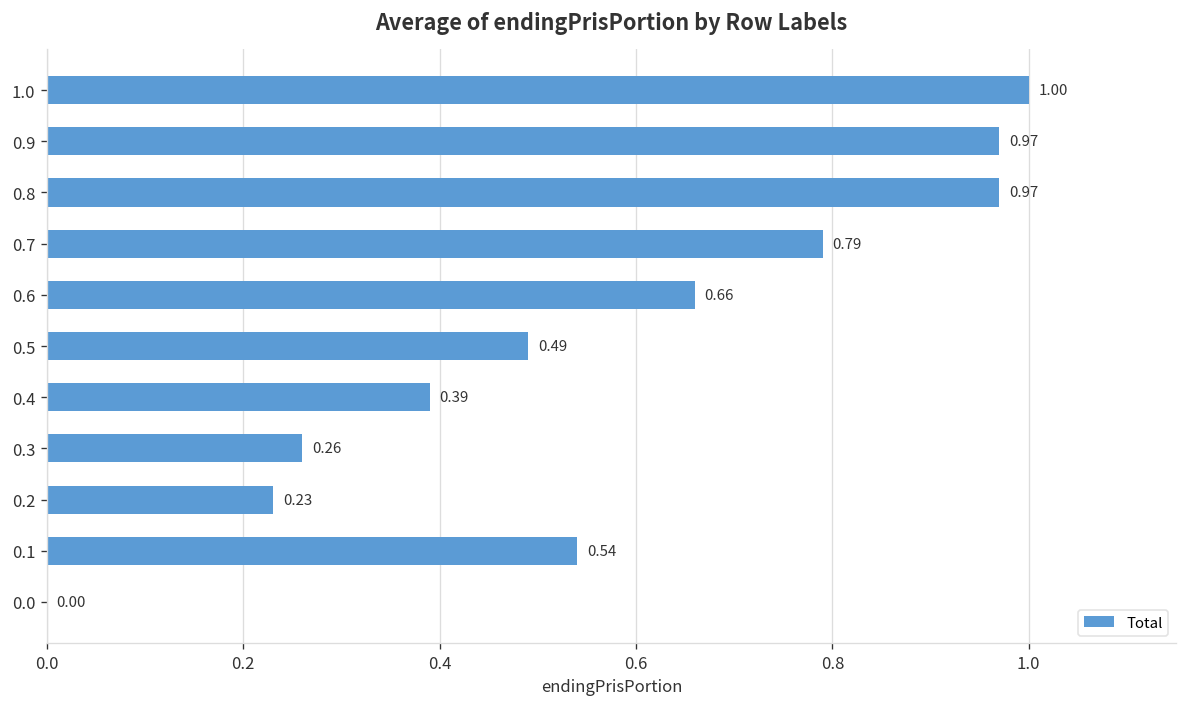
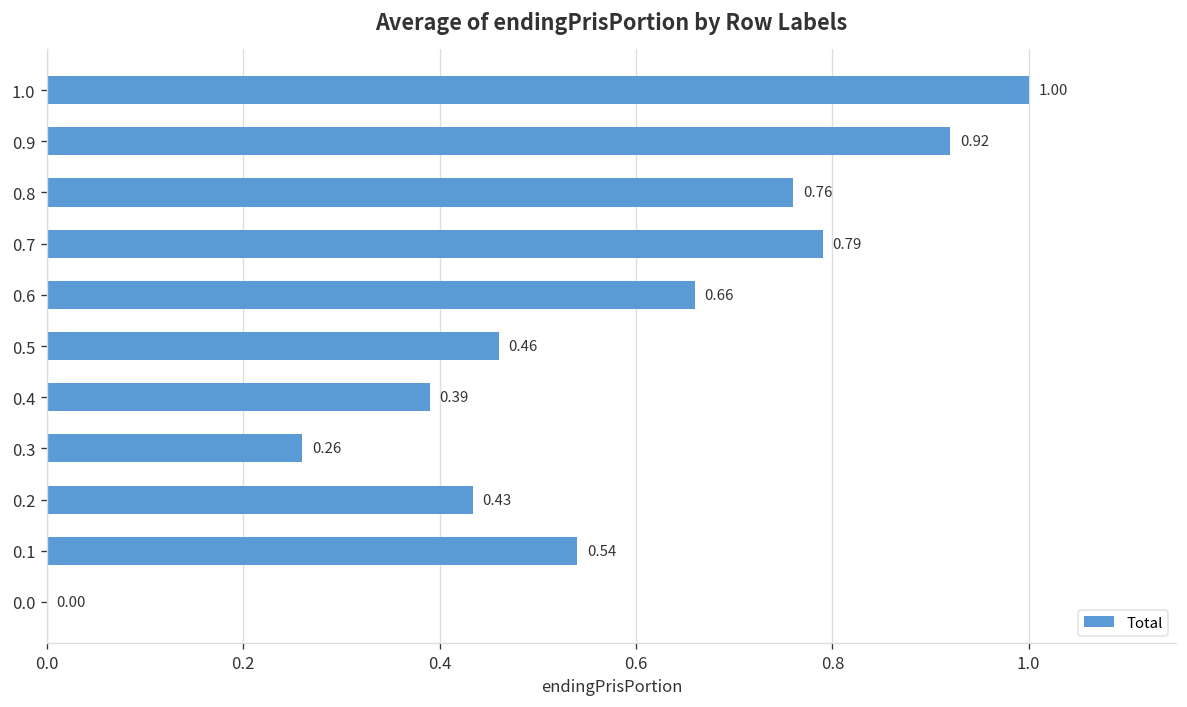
  {
    "1.0": 1.00,
-   "0.9": 0.97,
-   "0.8": 0.97,
+   "0.9": 0.92,
+   "0.8": 0.76,
    "0.7": 0.79,
    "0.6": 0.66,
-   "0.5": 0.49,
+   "0.5": 0.46,
    "0.4": 0.39,
    "0.3": 0.26,
-   "0.2": 0.23,
+   "0.2": 0.43,
    "0.1": 0.54,
    "0.0": 0.00
  }
